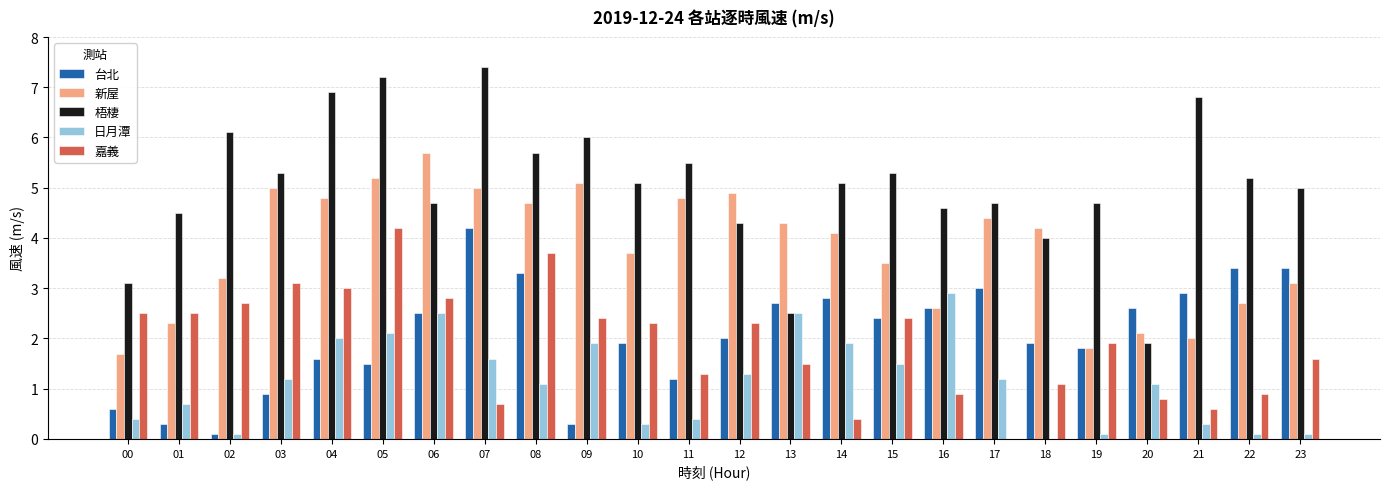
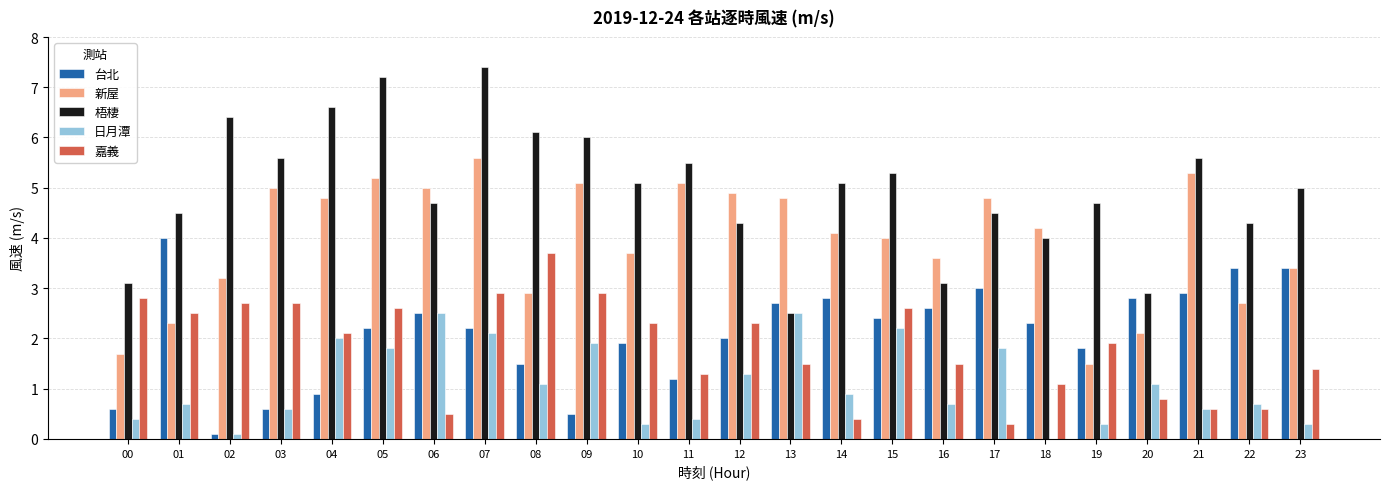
  {
    "台北": {
      "00": 0.6,
-     "01": 0.3,
+     "01": 4.0,
      "02": 0.1,
-     "03": 0.9,
-     "04": 1.6,
-     "05": 1.5,
+     "03": 0.6,
+     "04": 0.9,
+     "05": 2.2,
      "06": 2.5,
-     "07": 4.2,
-     "08": 3.3,
-     "09": 0.3,
+     "07": 2.2,
+     "08": 1.5,
+     "09": 0.5,
      "10": 1.9,
      "11": 1.2,
      "12": 2.0,
      "13": 2.7,
      "14": 2.8,
      "15": 2.4,
      "16": 2.6,
      "17": 3.0,
-     "18": 1.9,
+     "18": 2.3,
      "19": 1.8,
-     "20": 2.6,
+     "20": 2.8,
      "21": 2.9,
      "22": 3.4,
      "23": 3.4
    },
    "新屋": {
      "00": 1.7,
      "01": 2.3,
      "02": 3.2,
      "03": 5.0,
      "04": 4.8,
      "05": 5.2,
-     "06": 5.7,
-     "07": 5.0,
-     "08": 4.7,
+     "06": 5.0,
+     "07": 5.6,
+     "08": 2.9,
      "09": 5.1,
      "10": 3.7,
-     "11": 4.8,
+     "11": 5.1,
      "12": 4.9,
-     "13": 4.3,
+     "13": 4.8,
      "14": 4.1,
-     "15": 3.5,
-     "16": 2.6,
-     "17": 4.4,
+     "15": 4.0,
+     "16": 3.6,
+     "17": 4.8,
      "18": 4.2,
-     "19": 1.8,
+     "19": 1.5,
      "20": 2.1,
-     "21": 2.0,
+     "21": 5.3,
      "22": 2.7,
-     "23": 3.1
+     "23": 3.4
    },
    "梧棲": {
      "00": 3.1,
      "01": 4.5,
-     "02": 6.1,
-     "03": 5.3,
-     "04": 6.9,
+     "02": 6.4,
+     "03": 5.6,
+     "04": 6.6,
      "05": 7.2,
      "06": 4.7,
      "07": 7.4,
-     "08": 5.7,
+     "08": 6.1,
      "09": 6.0,
      "10": 5.1,
      "11": 5.5,
      "12": 4.3,
      "13": 2.5,
      "14": 5.1,
      "15": 5.3,
-     "16": 4.6,
-     "17": 4.7,
+     "16": 3.1,
+     "17": 4.5,
      "18": 4.0,
      "19": 4.7,
-     "20": 1.9,
-     "21": 6.8,
-     "22": 5.2,
+     "20": 2.9,
+     "21": 5.6,
+     "22": 4.3,
      "23": 5.0
    },
    "日月潭": {
      "00": 0.4,
      "01": 0.7,
      "02": 0.1,
-     "03": 1.2,
+     "03": 0.6,
      "04": 2.0,
-     "05": 2.1,
+     "05": 1.8,
      "06": 2.5,
-     "07": 1.6,
+     "07": 2.1,
      "08": 1.1,
      "09": 1.9,
      "10": 0.3,
      "11": 0.4,
      "12": 1.3,
      "13": 2.5,
-     "14": 1.9,
-     "15": 1.5,
-     "16": 2.9,
-     "17": 1.2,
+     "14": 0.9,
+     "15": 2.2,
+     "16": 0.7,
+     "17": 1.8,
      "18": 0.0,
-     "19": 0.1,
+     "19": 0.3,
      "20": 1.1,
-     "21": 0.3,
-     "22": 0.1,
-     "23": 0.1
+     "21": 0.6,
+     "22": 0.7,
+     "23": 0.3
    },
    "嘉義": {
-     "00": 2.5,
+     "00": 2.8,
      "01": 2.5,
      "02": 2.7,
-     "03": 3.1,
-     "04": 3.0,
-     "05": 4.2,
-     "06": 2.8,
-     "07": 0.7,
+     "03": 2.7,
+     "04": 2.1,
+     "05": 2.6,
+     "06": 0.5,
+     "07": 2.9,
      "08": 3.7,
-     "09": 2.4,
+     "09": 2.9,
      "10": 2.3,
      "11": 1.3,
      "12": 2.3,
      "13": 1.5,
      "14": 0.4,
-     "15": 2.4,
-     "16": 0.9,
-     "17": 0.0,
+     "15": 2.6,
+     "16": 1.5,
+     "17": 0.3,
      "18": 1.1,
      "19": 1.9,
      "20": 0.8,
      "21": 0.6,
-     "22": 0.9,
-     "23": 1.6
+     "22": 0.6,
+     "23": 1.4
    }
  }
